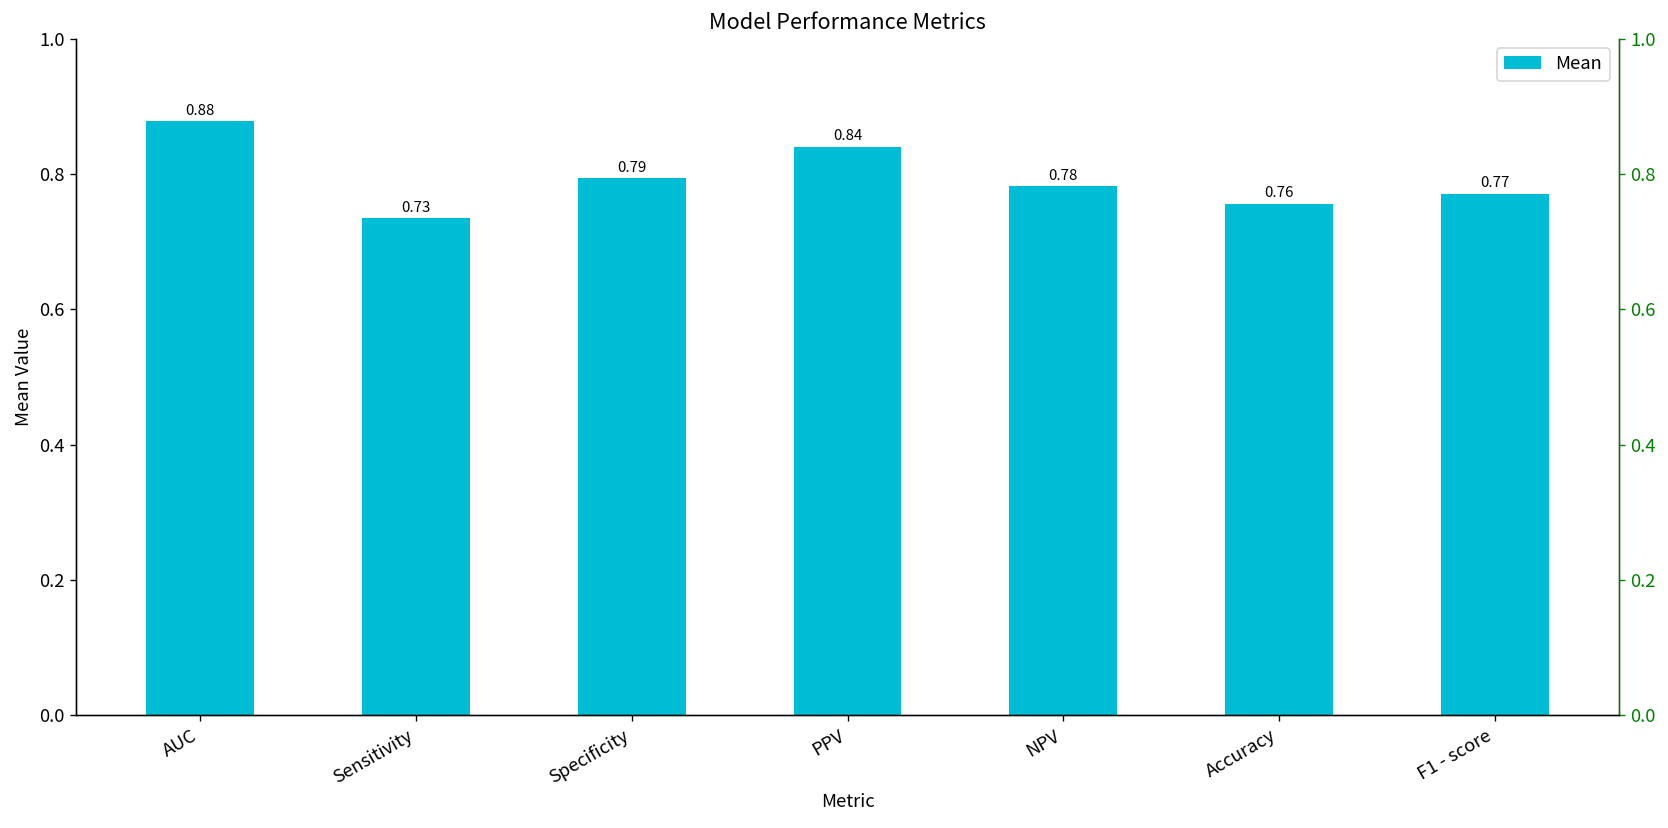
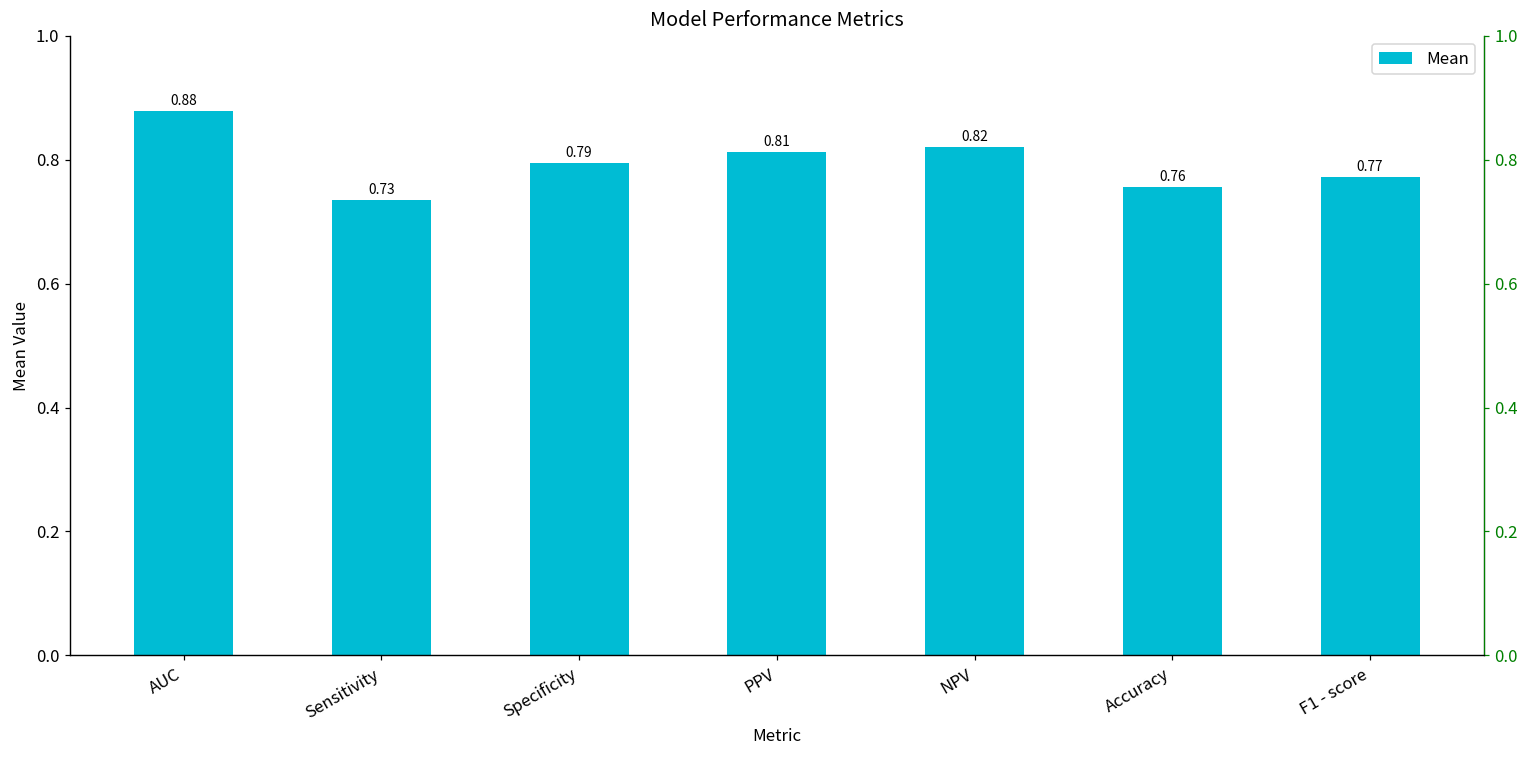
  {
    "AUC": 0.88,
    "Sensitivity": 0.73,
    "Specificity": 0.79,
-   "PPV": 0.84,
-   "NPV": 0.78,
+   "PPV": 0.81,
+   "NPV": 0.82,
    "Accuracy": 0.76,
    "F1 - score": 0.77
  }
